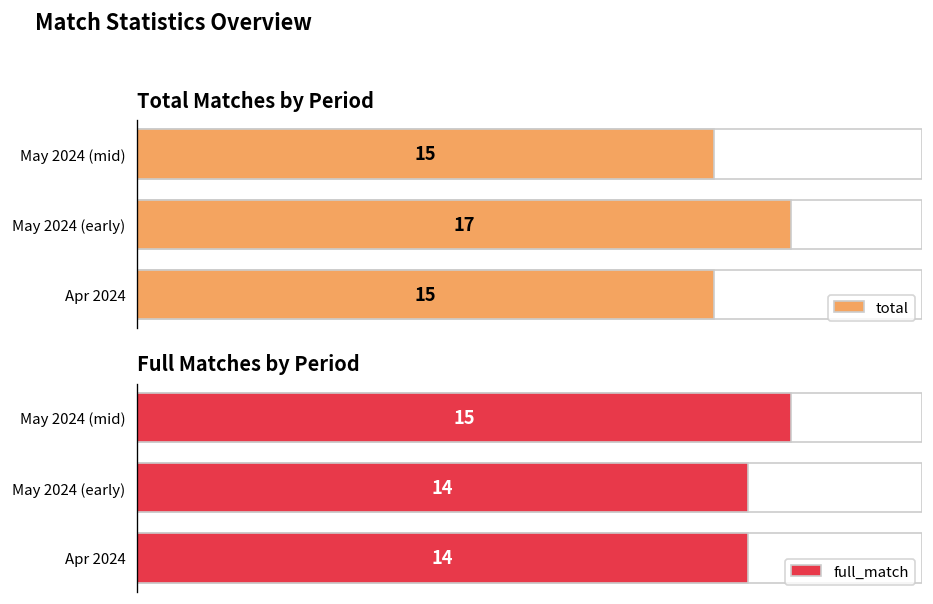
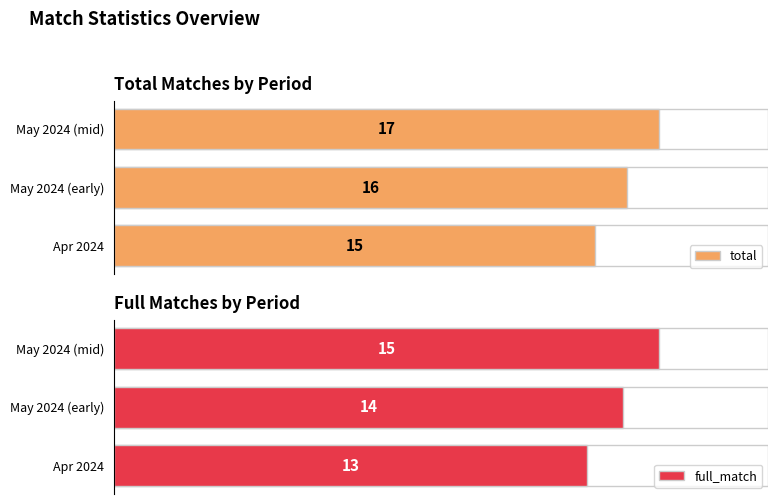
  {
    "Total Matches by Period": {
      "total": {
-       "May 2024 (mid)": 15,
-       "May 2024 (early)": 17
+       "May 2024 (mid)": 17,
+       "May 2024 (early)": 16
      }
    },
    "Full Matches by Period": {
      "full_match": {
-       "Apr 2024": 14
+       "Apr 2024": 13
      }
    }
  }
